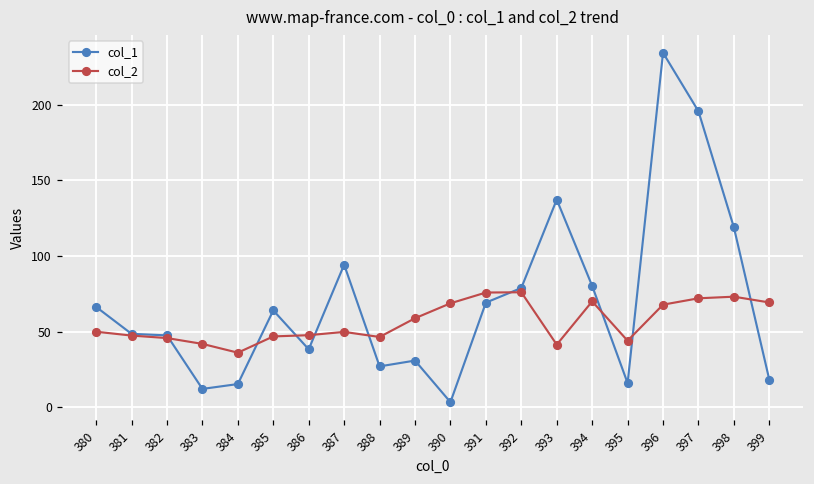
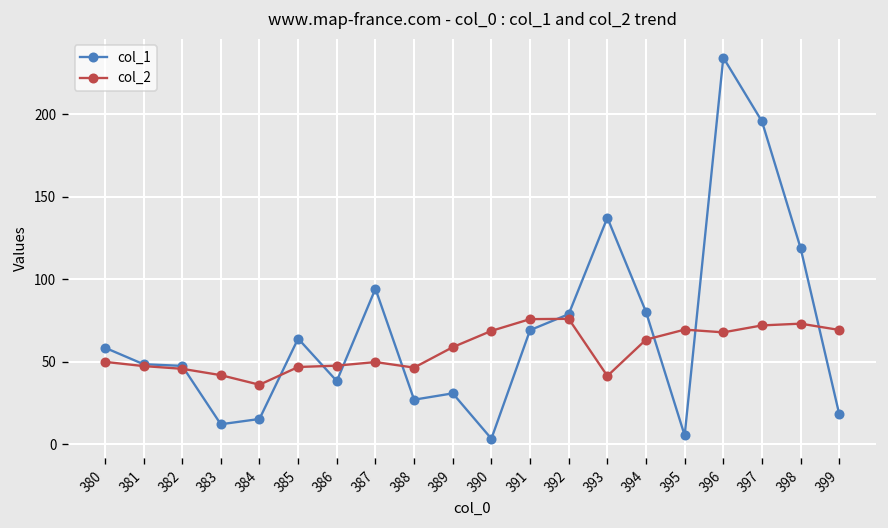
  {
    "col_1": {
-     "380": 66,
+     "380": 59,
      "383": 12,
      "384": 15,
      "385": 64,
      "386": 38,
      "387": 94,
      "388": 27,
      "389": 31,
      "390": 3,
      "391": 69,
      "392": 79,
      "393": 137,
      "394": 80,
-     "395": 16,
+     "395": 5,
      "396": 234,
      "397": 196,
      "398": 119,
      "399": 18
    },
    "col_2": {
      "380": 50,
      "383": 42,
      "384": 36,
      "385": 47,
      "386": 48,
      "387": 50,
      "388": 46,
      "389": 59,
      "390": 69,
      "391": 76,
      "392": 76,
      "393": 41,
-     "394": 70,
-     "395": 44,
+     "394": 63,
+     "395": 69,
      "396": 68,
      "397": 72,
      "398": 73,
      "399": 69
    }
  }
